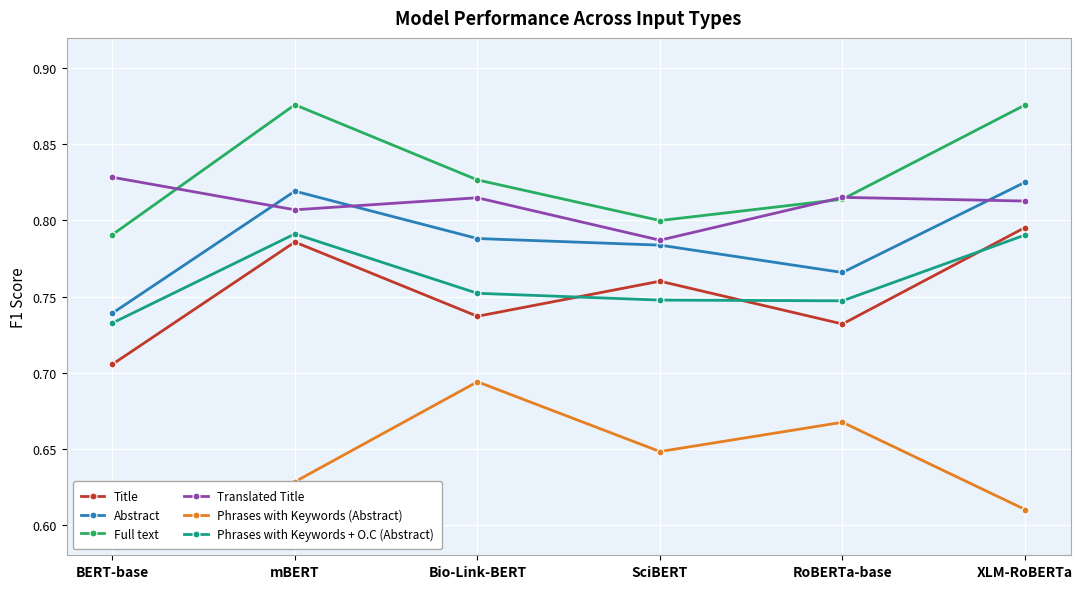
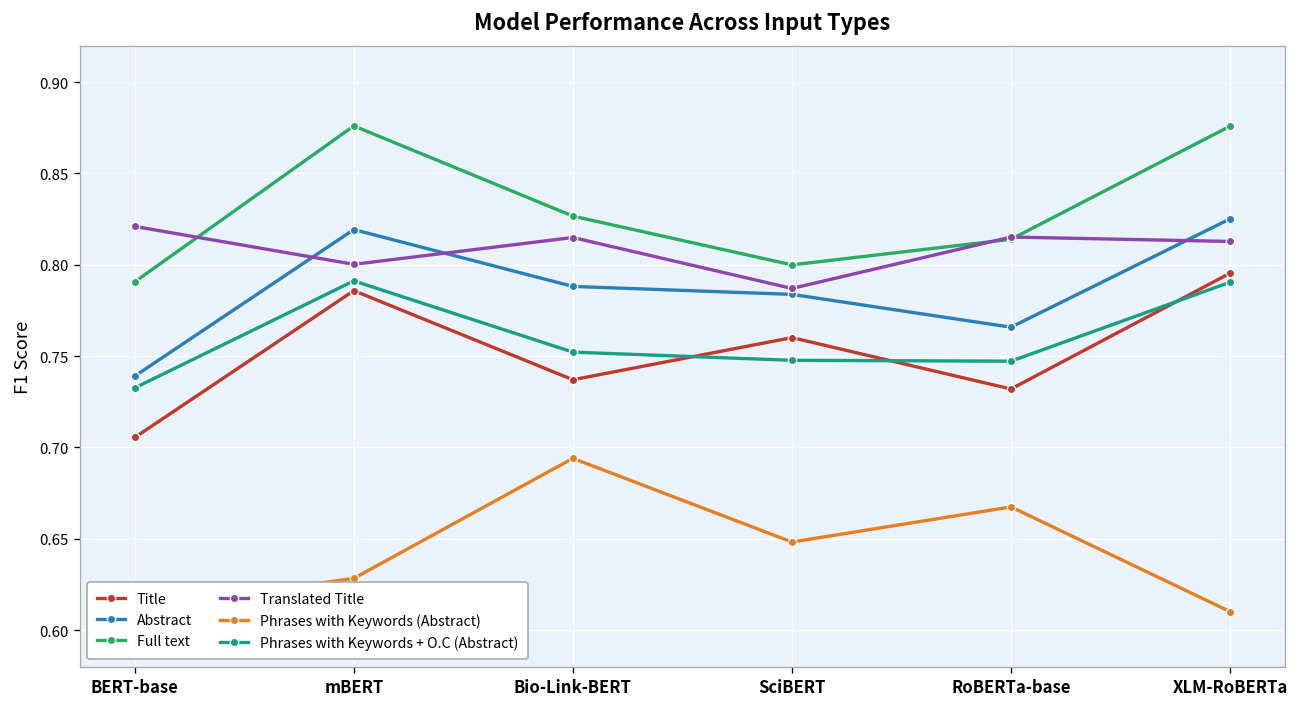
  {
    "Title": {
      "BERT-base": 0.705,
      "mBERT": 0.786,
      "Bio-Link-BERT": 0.737,
      "SciBERT": 0.760,
      "RoBERTa-base": 0.732,
      "XLM-RoBERTa": 0.795
    },
    "Abstract": {
      "BERT-base": 0.739,
      "mBERT": 0.819,
      "Bio-Link-BERT": 0.788,
      "SciBERT": 0.784,
      "RoBERTa-base": 0.766,
      "XLM-RoBERTa": 0.825
    },
    "Translated Title": {
-     "BERT-base": 0.828,
-     "mBERT": 0.807,
+     "BERT-base": 0.821,
+     "mBERT": 0.800,
      "Bio-Link-BERT": 0.815,
      "SciBERT": 0.787,
      "XLM-RoBERTa": 0.813
    },
    "Phrases with Keywords (Abstract)": {
      "Bio-Link-BERT": 0.694,
      "SciBERT": 0.648,
      "RoBERTa-base": 0.667,
      "XLM-RoBERTa": 0.610
    }
  }
